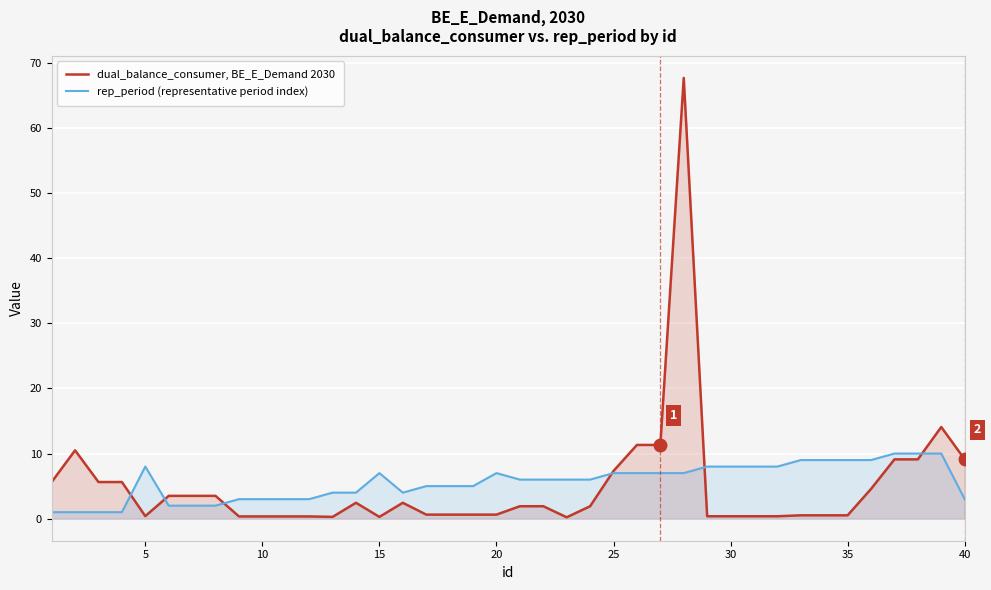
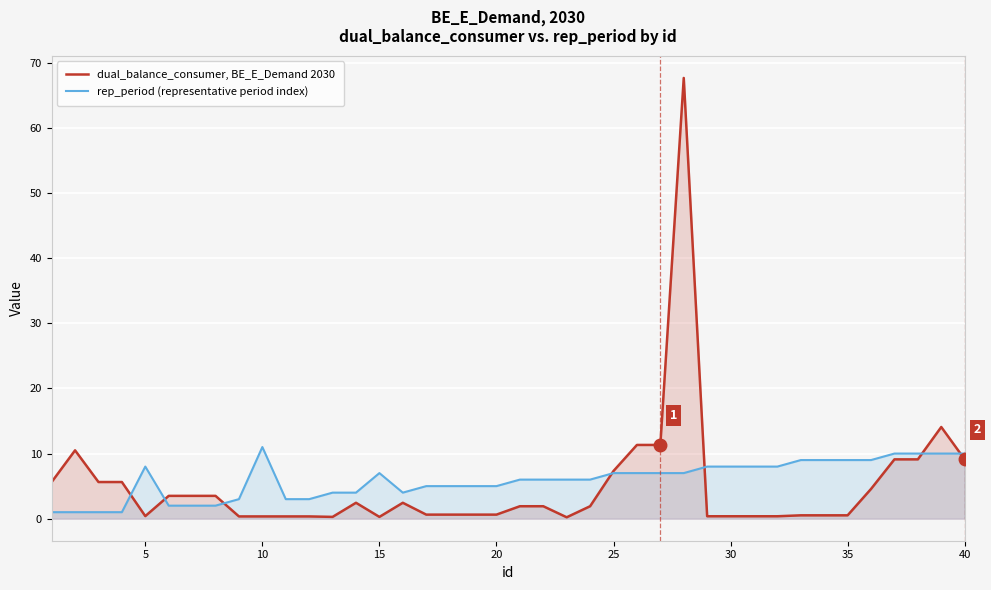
  {
    "rep_period (representative period index)": {
      "5": 8,
-     "10": 3,
+     "10": 11,
      "15": 7,
-     "20": 7,
+     "20": 5,
      "30": 8,
      "35": 9,
-     "40": 3
+     "40": 10
    }
  }
